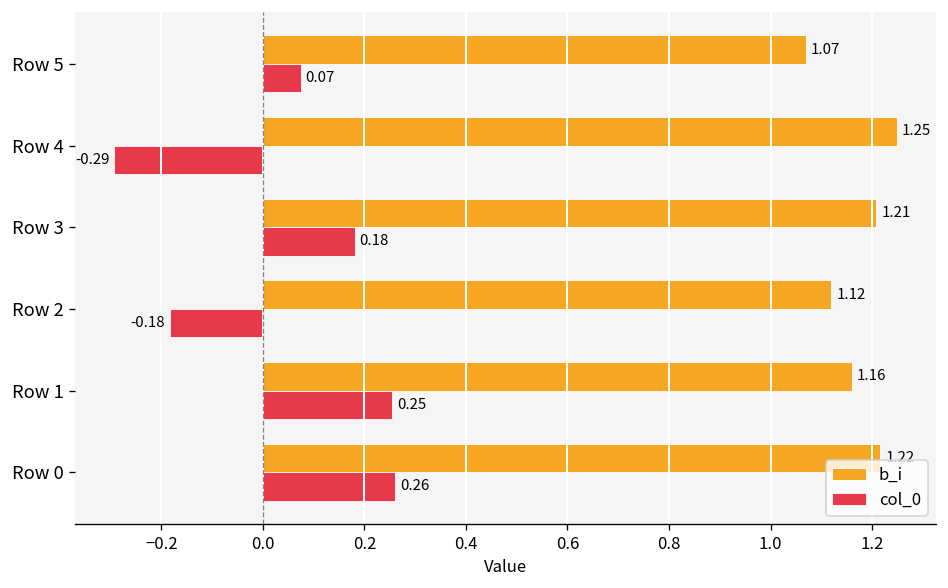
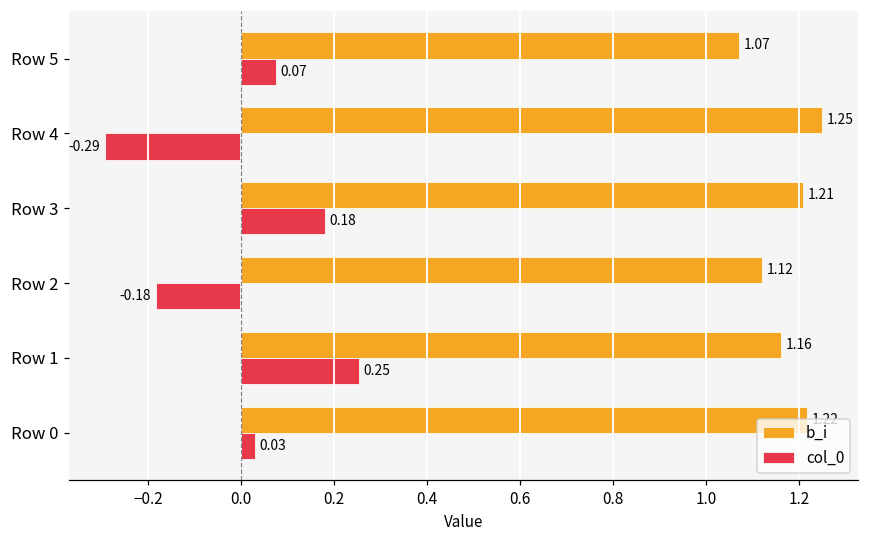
  {
    "b_i": {
      "Row 5": 1.07,
      "Row 4": 1.25,
      "Row 3": 1.21,
      "Row 2": 1.12,
      "Row 1": 1.16
    },
    "col_0": {
      "Row 5": 0.07,
      "Row 4": -0.29,
      "Row 3": 0.18,
      "Row 2": -0.18,
      "Row 1": 0.25,
-     "Row 0": 0.26
+     "Row 0": 0.03
    }
  }
